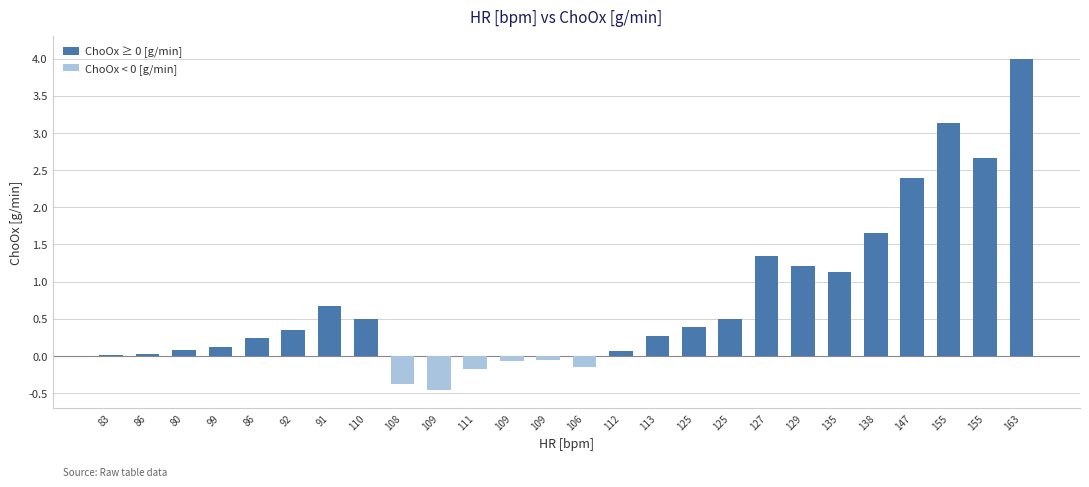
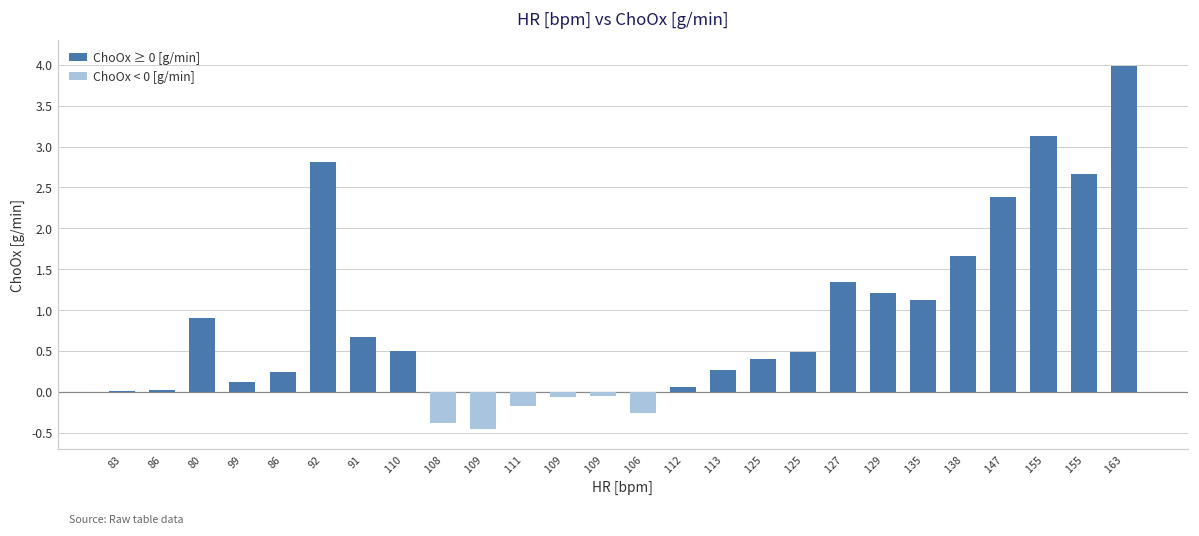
  {
    "ChoOx ≥ 0 [g/min]": {
-     "80": 0.1,
+     "80": 0.9,
      "99": 0.1,
-     "92": 0.3,
+     "92": 2.8,
      "91": 0.7,
      "110": 0.5,
      "108": 0.0,
      "111": 0.0,
      "106": 0.0,
      "112": 0.1,
      "113": 0.3,
      "127": 1.3,
      "129": 1.2,
      "135": 1.1,
      "138": 1.7,
      "147": 2.4,
      "163": 4.0
    },
    "ChoOx < 0 [g/min]": {
      "83": 0.0,
      "80": 0.0,
      "99": 0.0,
      "92": 0.0,
      "91": 0.0,
      "110": 0.0,
      "108": -0.4,
      "111": -0.2,
-     "106": -0.1,
+     "106": -0.3,
      "112": 0.0,
      "113": 0.0,
      "127": 0.0,
      "129": 0.0,
      "135": 0.0,
      "138": 0.0,
      "147": 0.0,
      "163": 0.0
    }
  }
